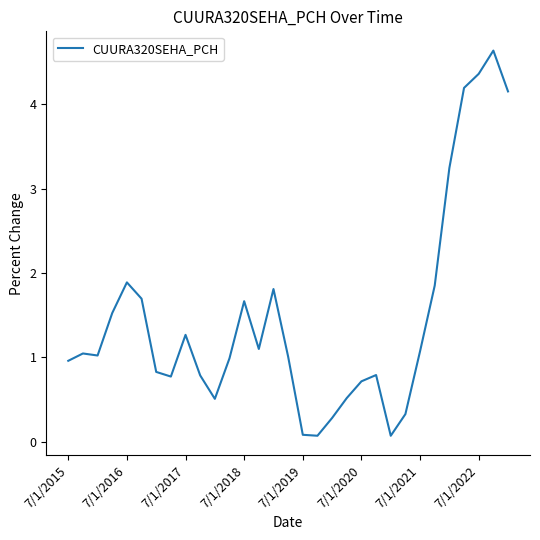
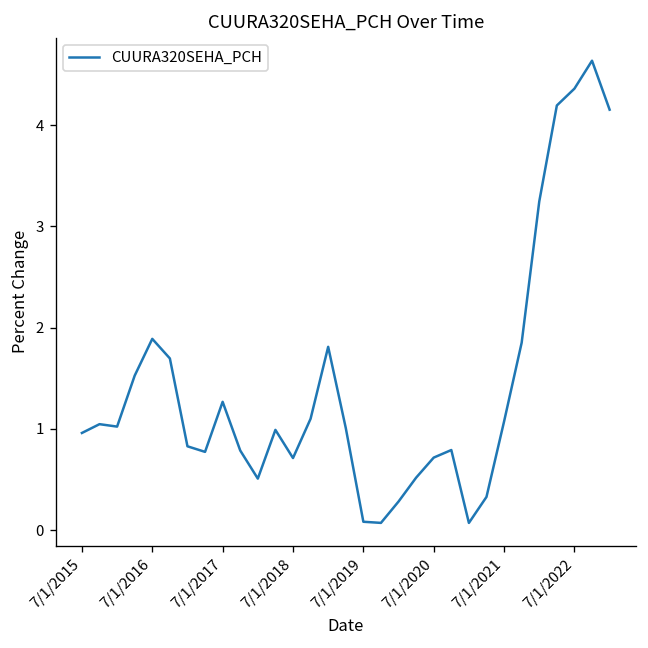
  {
    "7/1/2015": 1.0,
    "7/1/2016": 1.9,
    "7/1/2017": 1.3,
-   "7/1/2018": 1.7,
+   "7/1/2018": 0.7,
    "7/1/2019": 0.1,
    "7/1/2020": 0.7,
    "7/1/2021": 1.1,
    "7/1/2022": 4.4
  }
